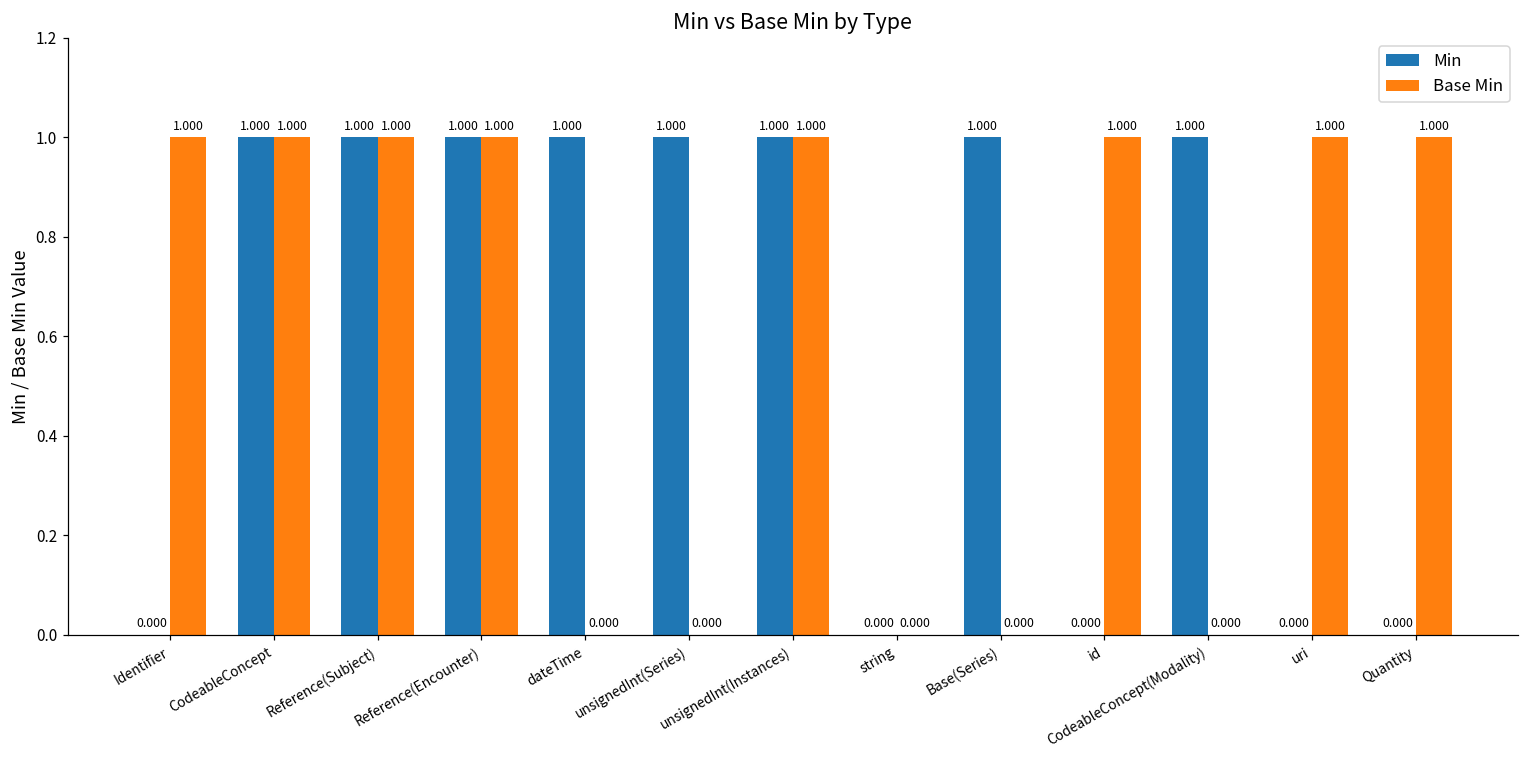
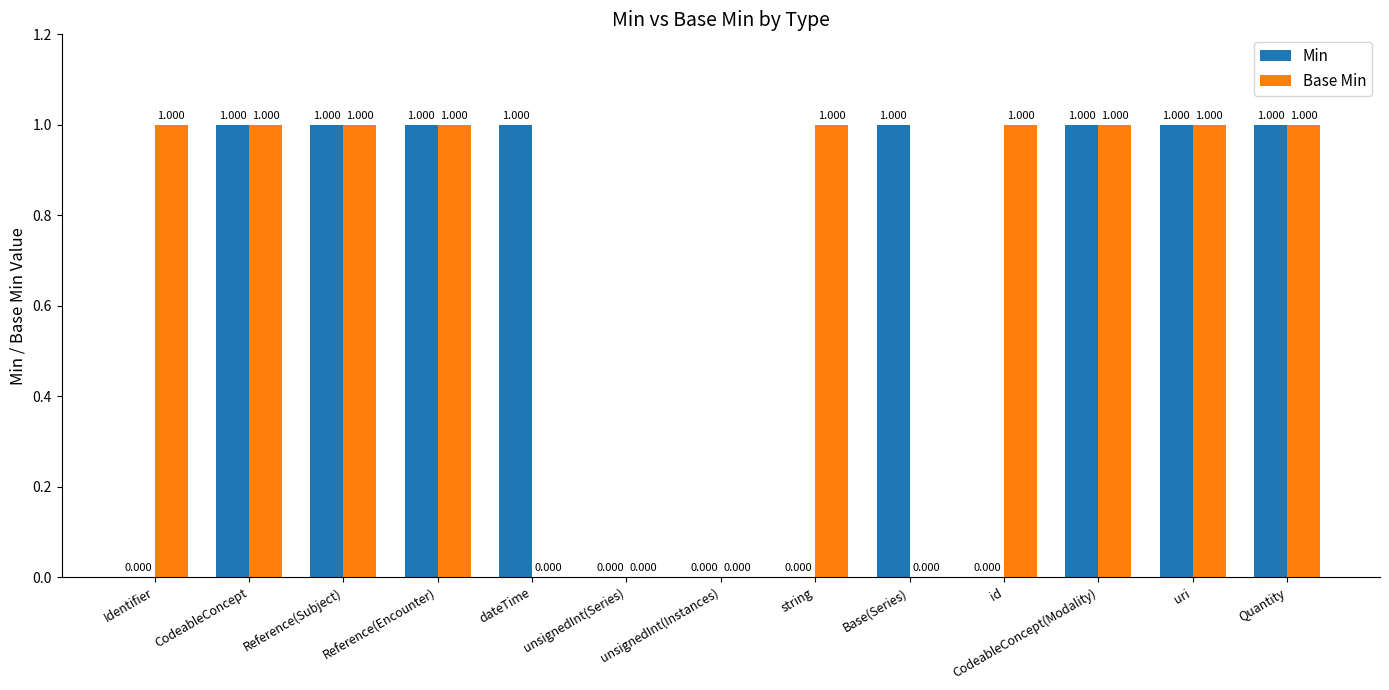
  {
    "Min": {
      "Identifier": 0.000,
      "CodeableConcept": 1.000,
      "Reference(Subject)": 1.000,
      "Reference(Encounter)": 1.000,
      "dateTime": 1.000,
-     "unsignedInt(Series)": 1.000,
-     "unsignedInt(Instances)": 1.000,
+     "unsignedInt(Series)": 0.000,
+     "unsignedInt(Instances)": 0.000,
      "string": 0.000,
      "Base(Series)": 1.000,
      "id": 0.000,
      "CodeableConcept(Modality)": 1.000,
-     "uri": 0.000,
-     "Quantity": 0.000
+     "uri": 1.000,
+     "Quantity": 1.000
    },
    "Base Min": {
      "Identifier": 1.000,
      "CodeableConcept": 1.000,
      "Reference(Subject)": 1.000,
      "Reference(Encounter)": 1.000,
      "dateTime": 0.000,
      "unsignedInt(Series)": 0.000,
-     "unsignedInt(Instances)": 1.000,
-     "string": 0.000,
+     "unsignedInt(Instances)": 0.000,
+     "string": 1.000,
      "Base(Series)": 0.000,
      "id": 1.000,
-     "CodeableConcept(Modality)": 0.000,
+     "CodeableConcept(Modality)": 1.000,
      "uri": 1.000,
      "Quantity": 1.000
    }
  }
